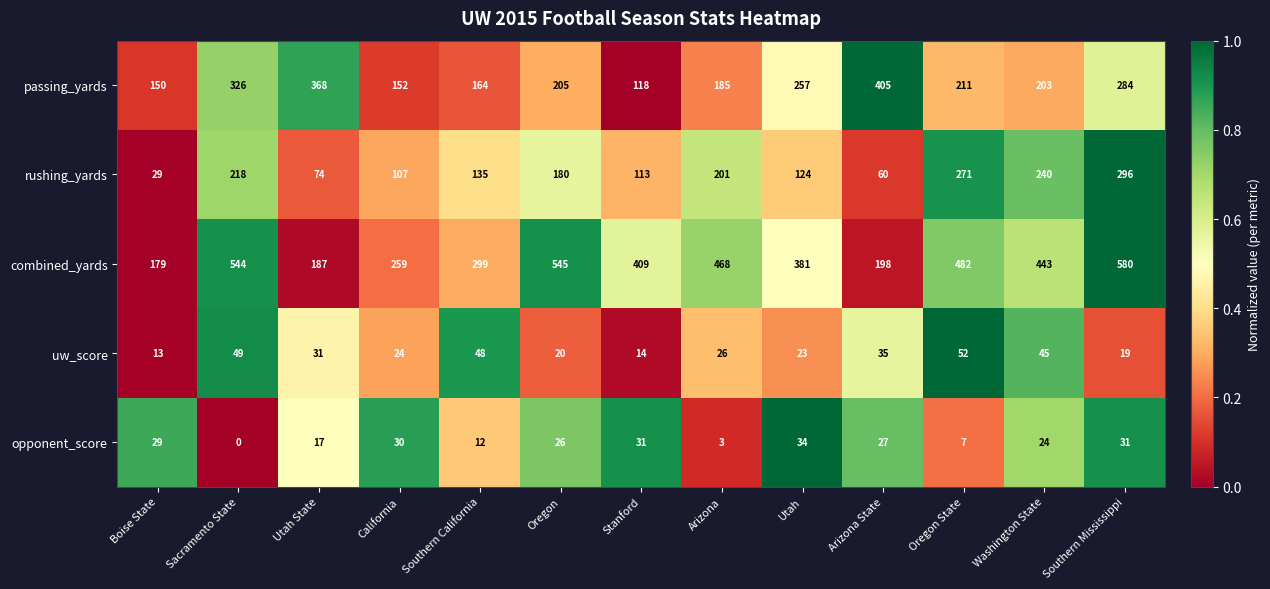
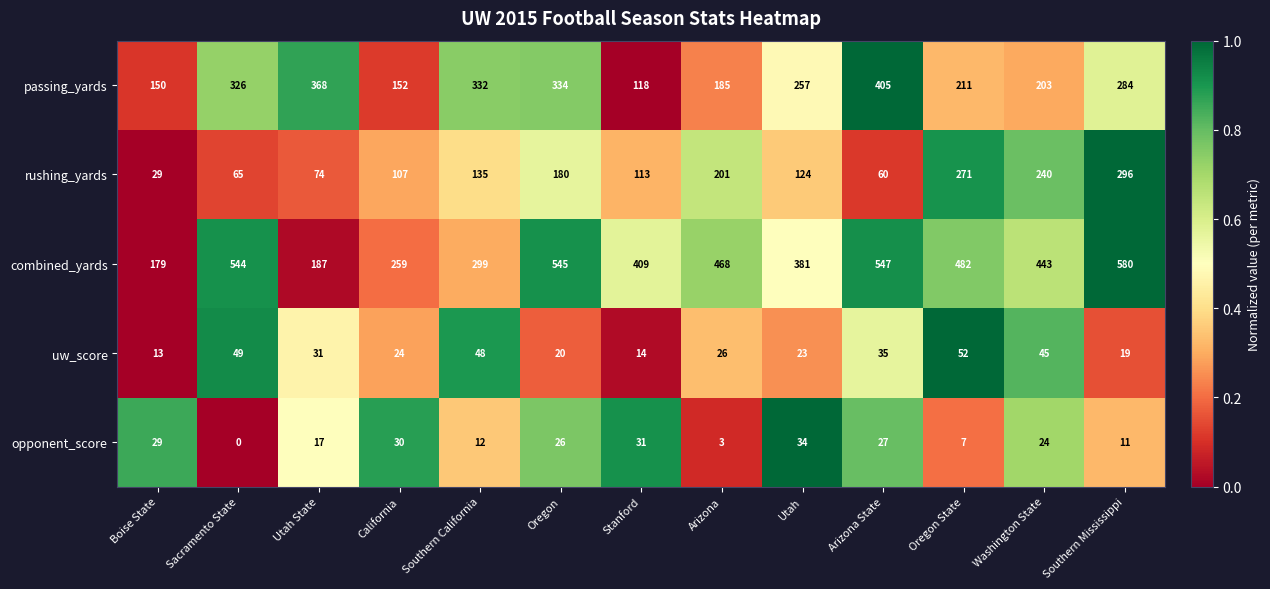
  {
    "passing_yards": {
      "Boise State": 150,
      "Sacramento State": 326,
      "Utah State": 368,
      "California": 152,
-     "Southern California": 164,
-     "Oregon": 205,
+     "Southern California": 332,
+     "Oregon": 334,
      "Stanford": 118,
      "Arizona": 185,
      "Utah": 257,
      "Arizona State": 405,
      "Oregon State": 211,
      "Washington State": 203,
      "Southern Mississippi": 284
    },
    "rushing_yards": {
      "Boise State": 29,
-     "Sacramento State": 218,
+     "Sacramento State": 65,
      "Utah State": 74,
      "California": 107,
      "Southern California": 135,
      "Oregon": 180,
      "Stanford": 113,
      "Arizona": 201,
      "Utah": 124,
      "Arizona State": 60,
      "Oregon State": 271,
      "Washington State": 240,
      "Southern Mississippi": 296
    },
    "combined_yards": {
      "Boise State": 179,
      "Sacramento State": 544,
      "Utah State": 187,
      "California": 259,
      "Southern California": 299,
      "Oregon": 545,
      "Stanford": 409,
      "Arizona": 468,
      "Utah": 381,
-     "Arizona State": 198,
+     "Arizona State": 547,
      "Oregon State": 482,
      "Washington State": 443,
      "Southern Mississippi": 580
    },
    "uw_score": {
      "Boise State": 13,
      "Sacramento State": 49,
      "Utah State": 31,
      "California": 24,
      "Southern California": 48,
      "Oregon": 20,
      "Stanford": 14,
      "Arizona": 26,
      "Utah": 23,
      "Arizona State": 35,
      "Oregon State": 52,
      "Washington State": 45,
      "Southern Mississippi": 19
    },
    "opponent_score": {
      "Boise State": 29,
      "Sacramento State": 0,
      "Utah State": 17,
      "California": 30,
      "Southern California": 12,
      "Oregon": 26,
      "Stanford": 31,
      "Arizona": 3,
      "Utah": 34,
      "Arizona State": 27,
      "Oregon State": 7,
      "Washington State": 24,
-     "Southern Mississippi": 31
+     "Southern Mississippi": 11
    }
  }
